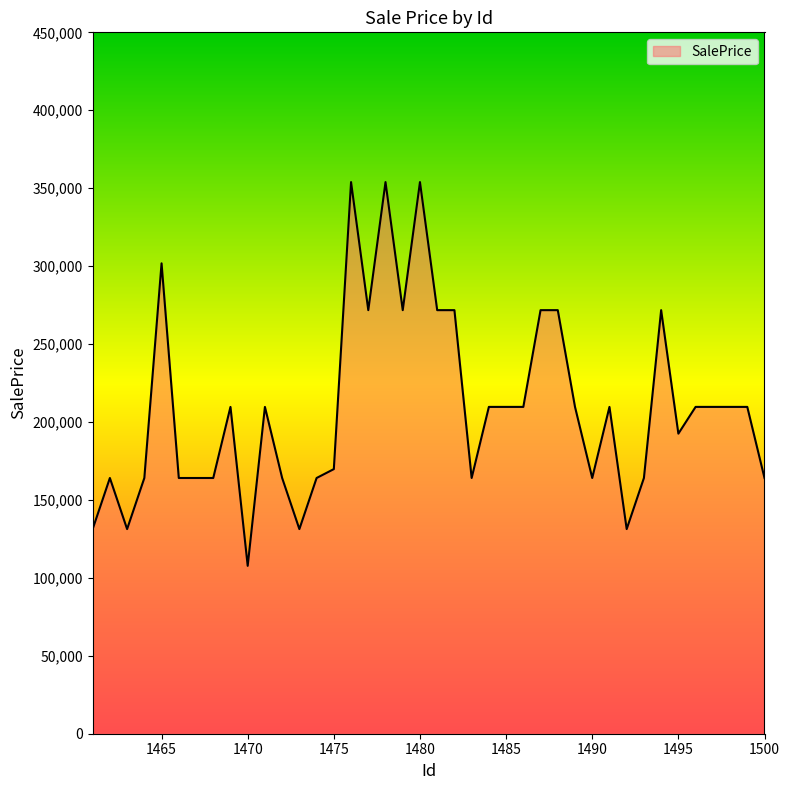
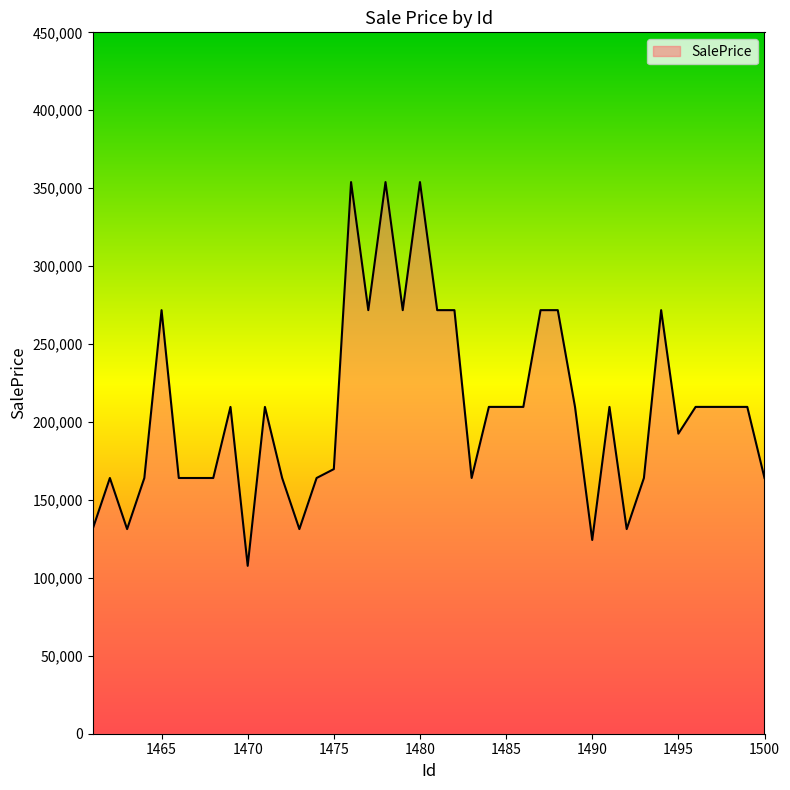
  {
-   "1465": "302,000",
+   "1465": "272,000",
    "1470": "108,000",
    "1475": "170,000",
    "1480": "354,000",
    "1485": "210,000",
-   "1490": "164,000",
+   "1490": "124,000",
    "1495": "193,000",
    "1500": "164,000"
  }
